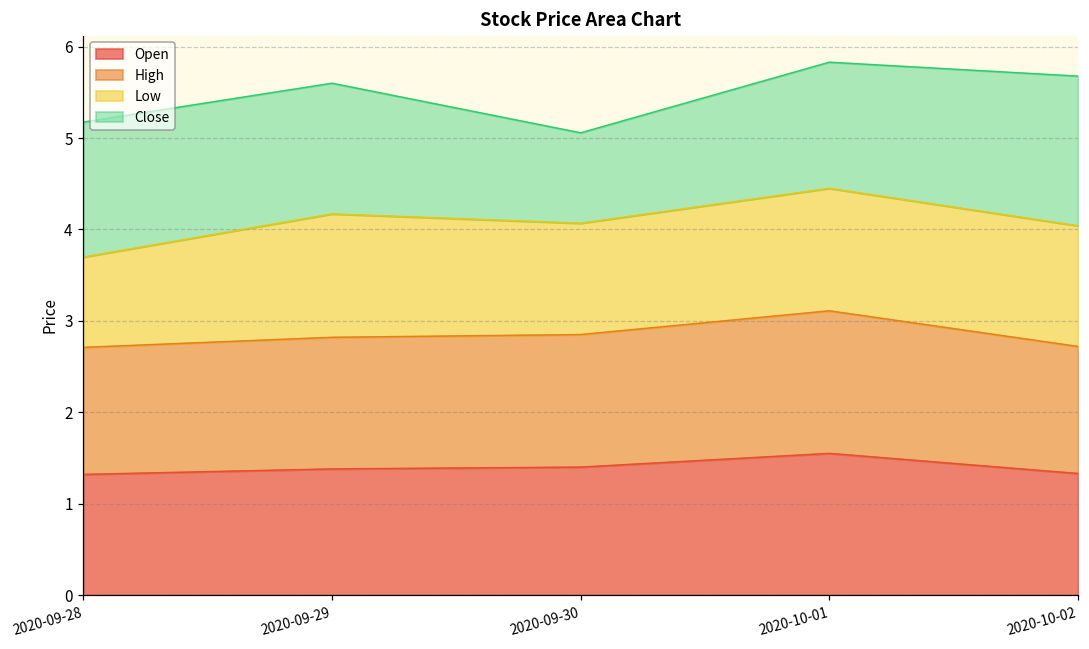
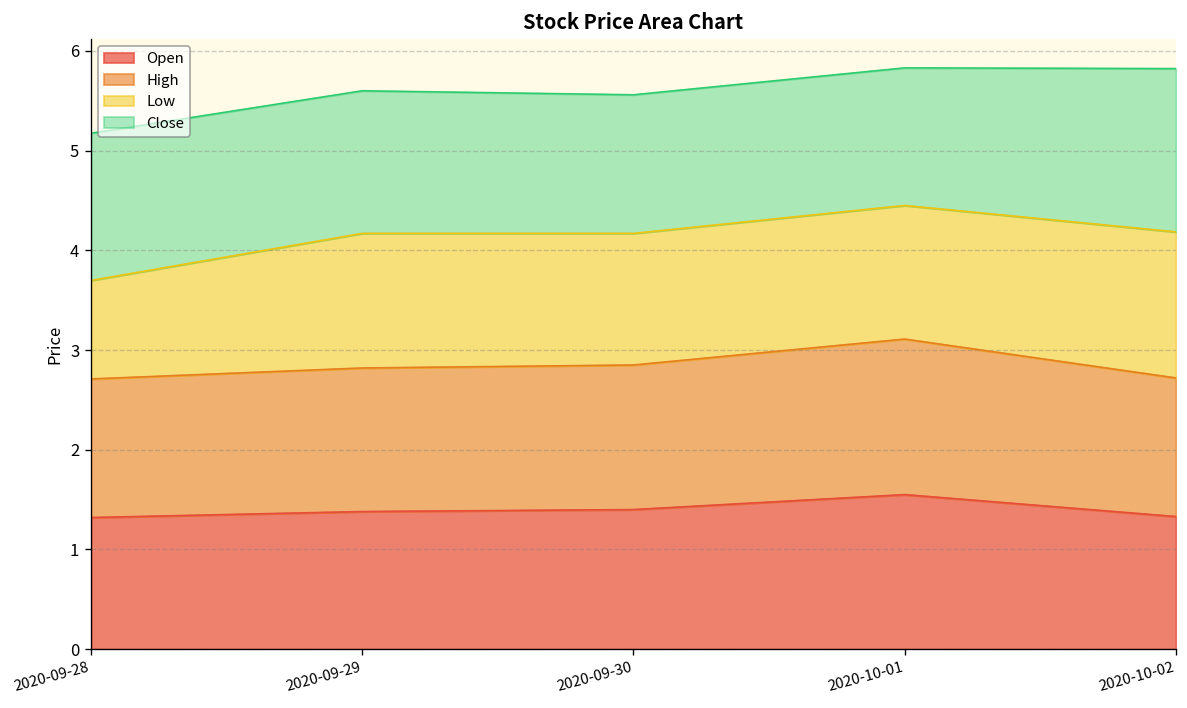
  {
    "Low": {
      "2020-09-28": 1.0,
      "2020-09-29": 1.4,
-     "2020-09-30": 1.2,
+     "2020-09-30": 1.3,
      "2020-10-01": 1.3,
-     "2020-10-02": 1.3
+     "2020-10-02": 1.5
    },
    "Close": {
      "2020-09-28": 1.5,
      "2020-09-29": 1.4,
-     "2020-09-30": 1.0,
+     "2020-09-30": 1.4,
      "2020-10-01": 1.4,
      "2020-10-02": 1.6
    }
  }
